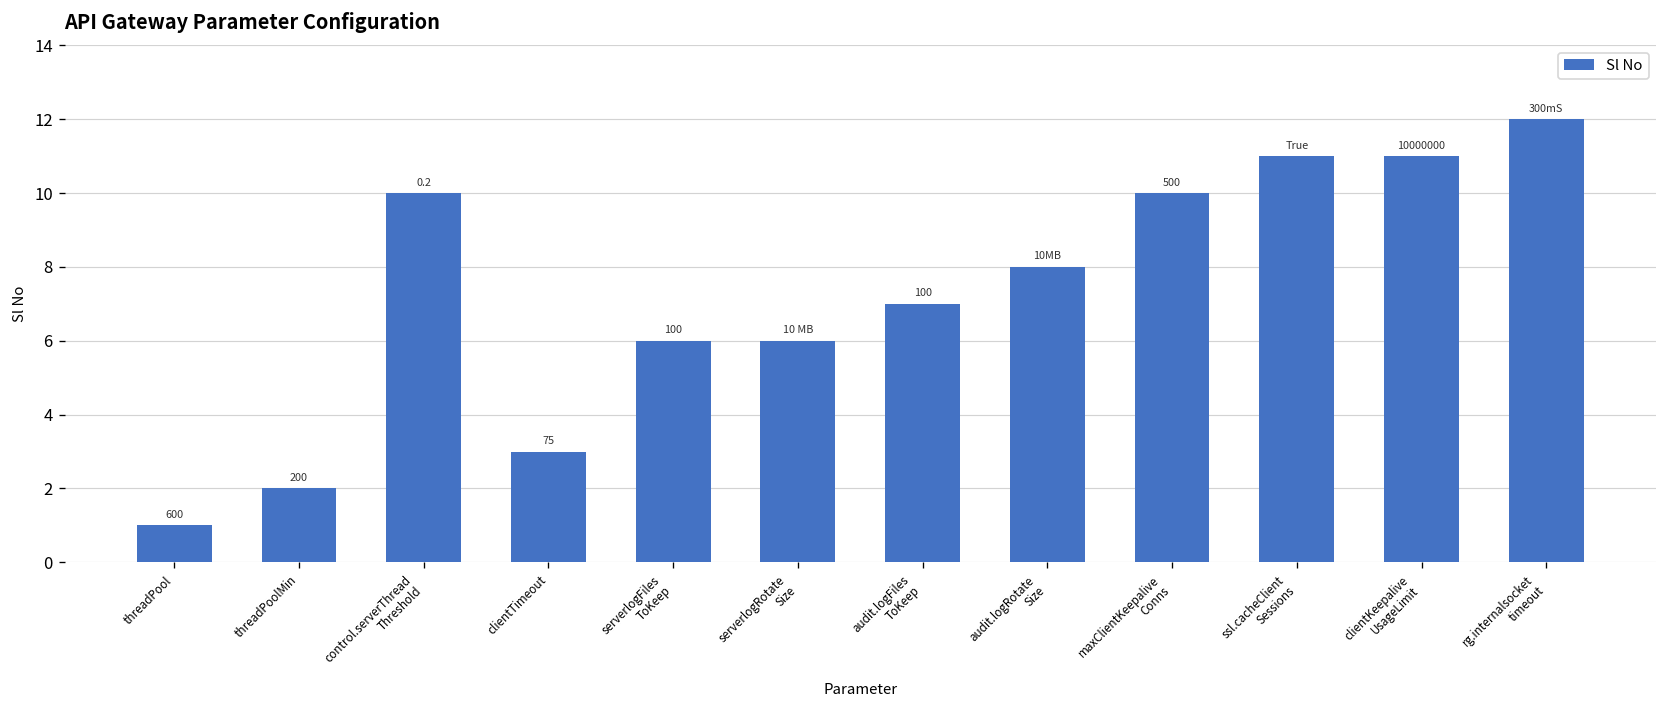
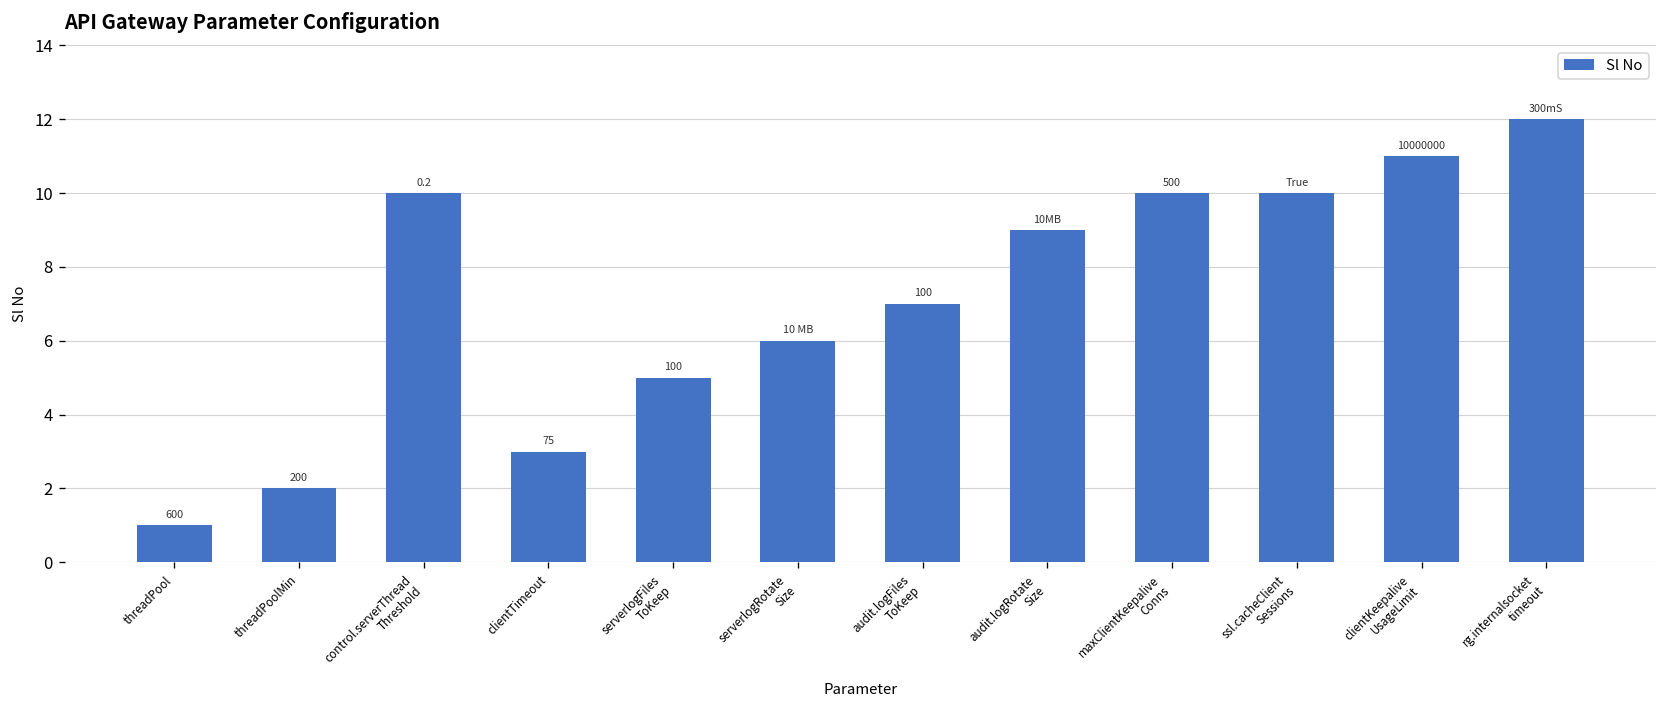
  {
-   "serverlogFiles ToKeep": 6,
-   "audit.logRotate Size": 8,
-   "ssl.cacheClient Sessions": 11
+   "serverlogFiles ToKeep": 5,
+   "audit.logRotate Size": 9,
+   "ssl.cacheClient Sessions": 10
  }
